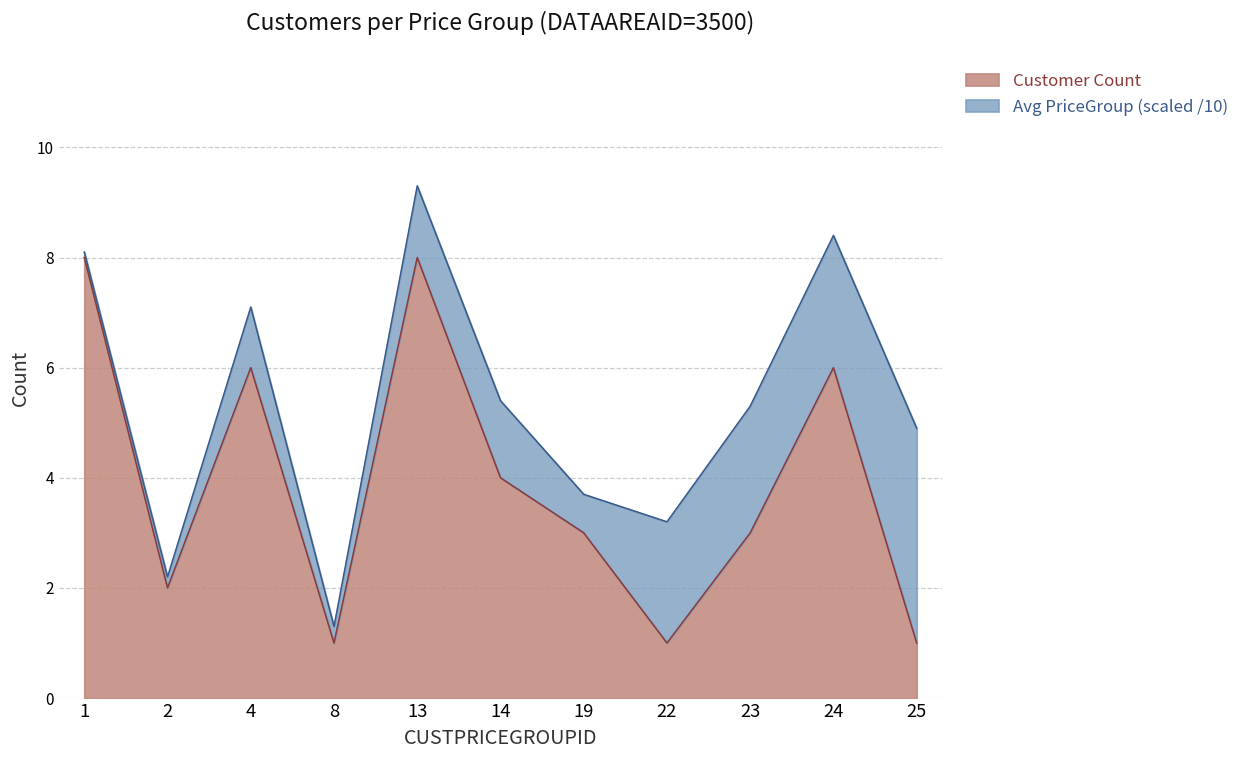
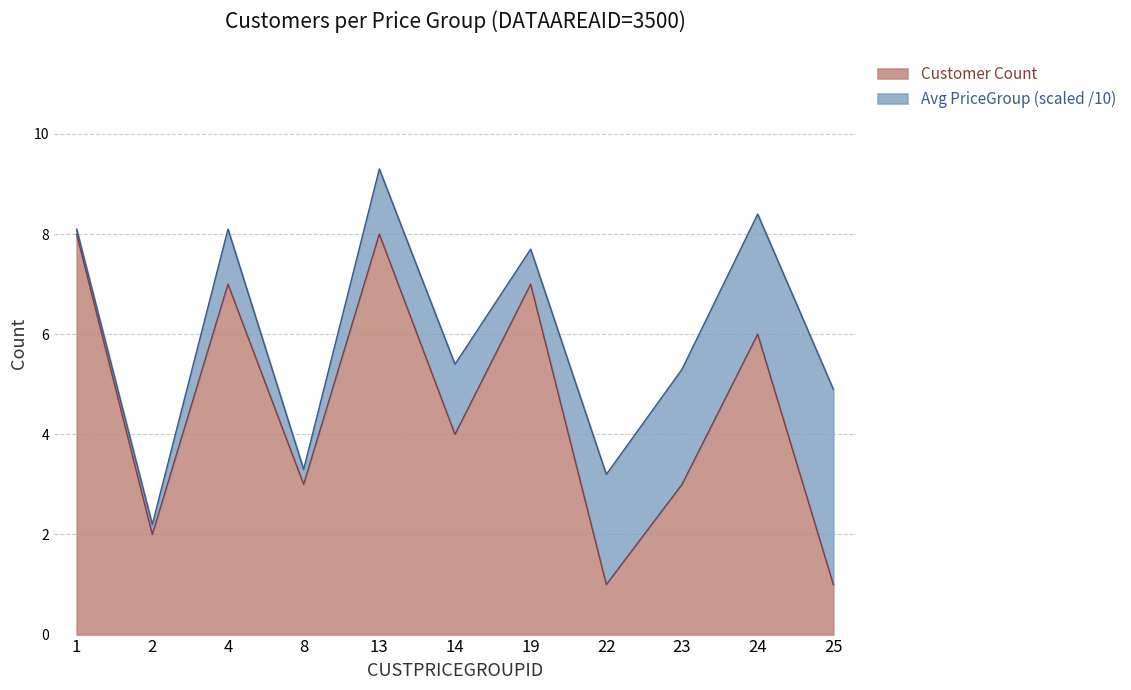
  {
    "Customer Count": {
      "1": 8,
      "2": 2,
-     "4": 6,
-     "8": 1,
+     "4": 7,
+     "8": 3,
      "13": 8,
      "14": 4,
-     "19": 3,
+     "19": 7,
      "22": 1,
      "23": 3,
      "24": 6,
      "25": 1
    },
    "Avg PriceGroup (scaled /10)": {
      "1": 0.1,
      "2": 0.2,
      "4": 1.1,
      "8": 0.3,
      "13": 1.3,
      "14": 1.4,
      "19": 0.7,
      "22": 2.2,
      "23": 2.3,
      "24": 2.4,
      "25": 3.9
    }
  }
